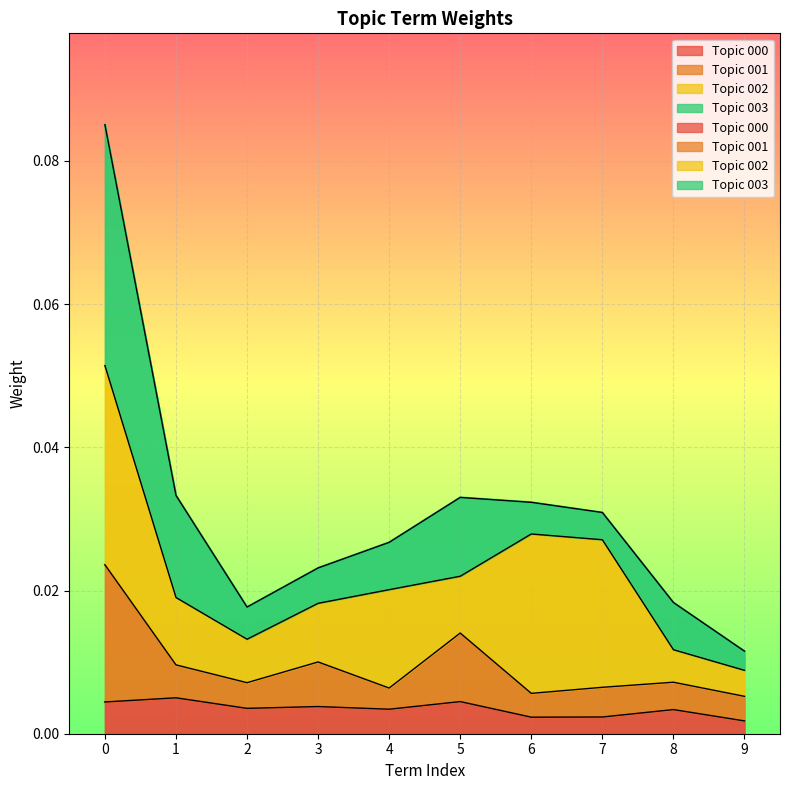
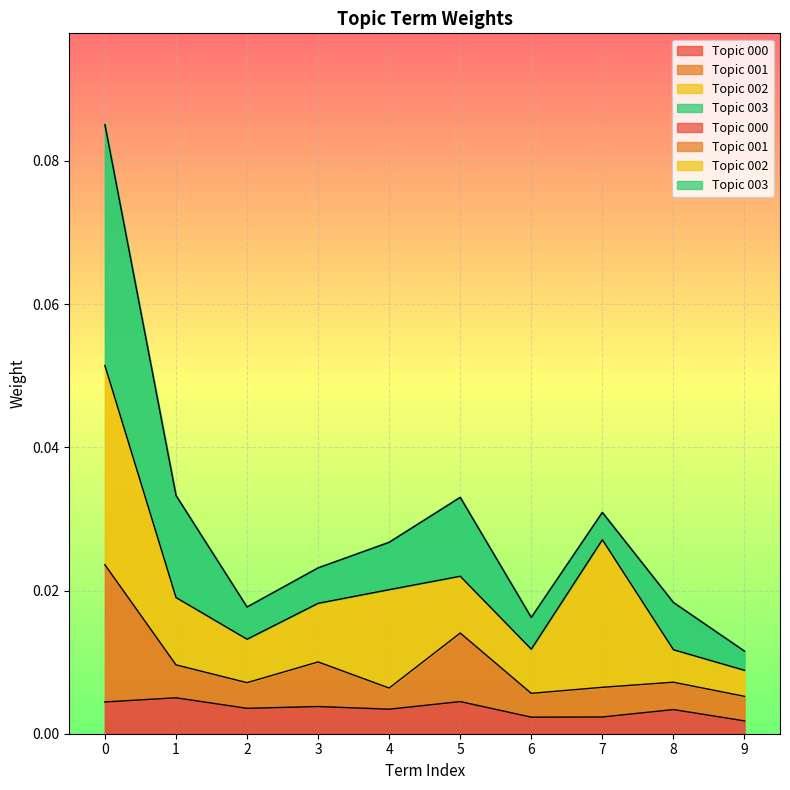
  {
    "Topic 002": {
      "0": 0.028,
      "1": 0.009,
      "2": 0.006,
      "3": 0.008,
      "4": 0.014,
      "5": 0.008,
-     "6": 0.022,
+     "6": 0.006,
      "7": 0.021,
      "8": 0.005,
      "9": 0.004
    },
    "Topic 003": {
      "0": 0.034,
      "1": 0.014,
      "2": 0.004,
      "3": 0.005,
      "4": 0.007,
      "5": 0.011,
      "6": 0.004,
      "7": 0.004,
      "8": 0.007,
      "9": 0.003
    }
  }
